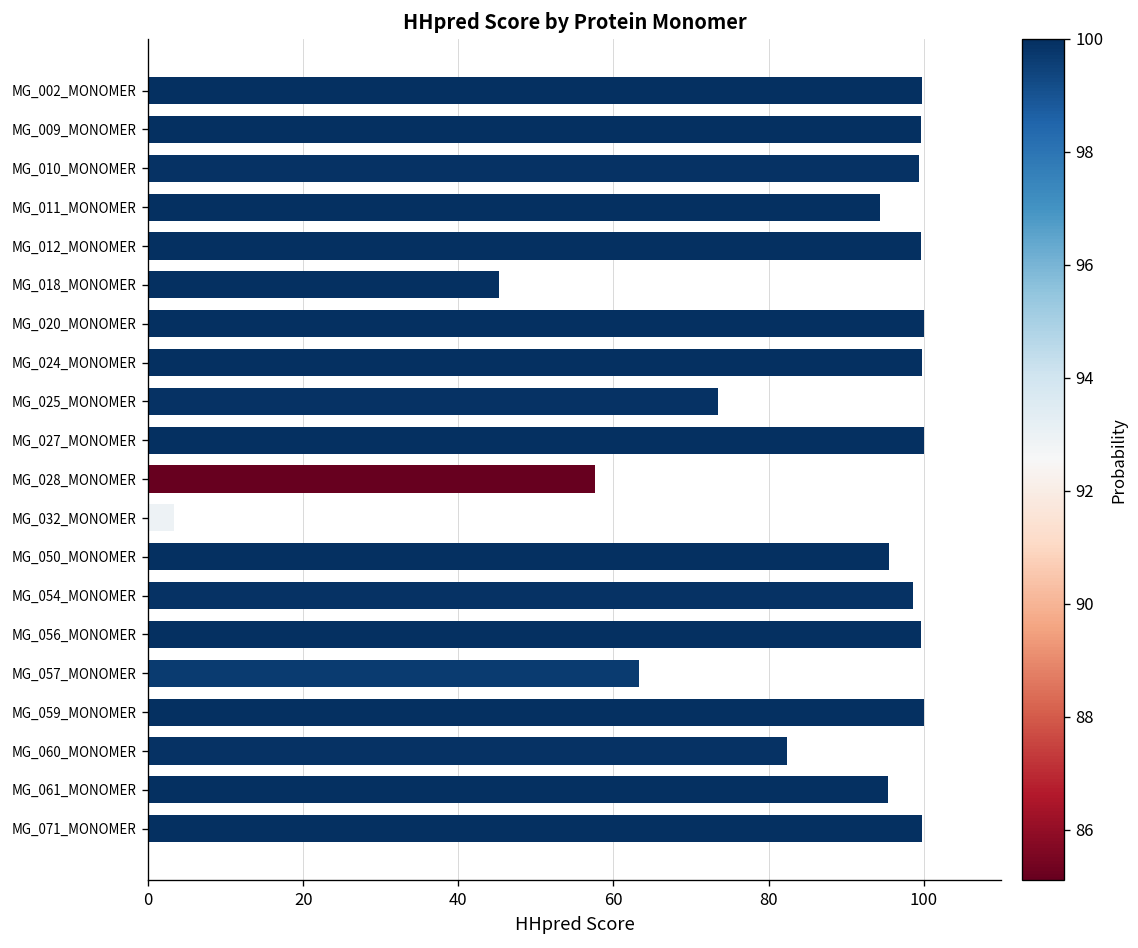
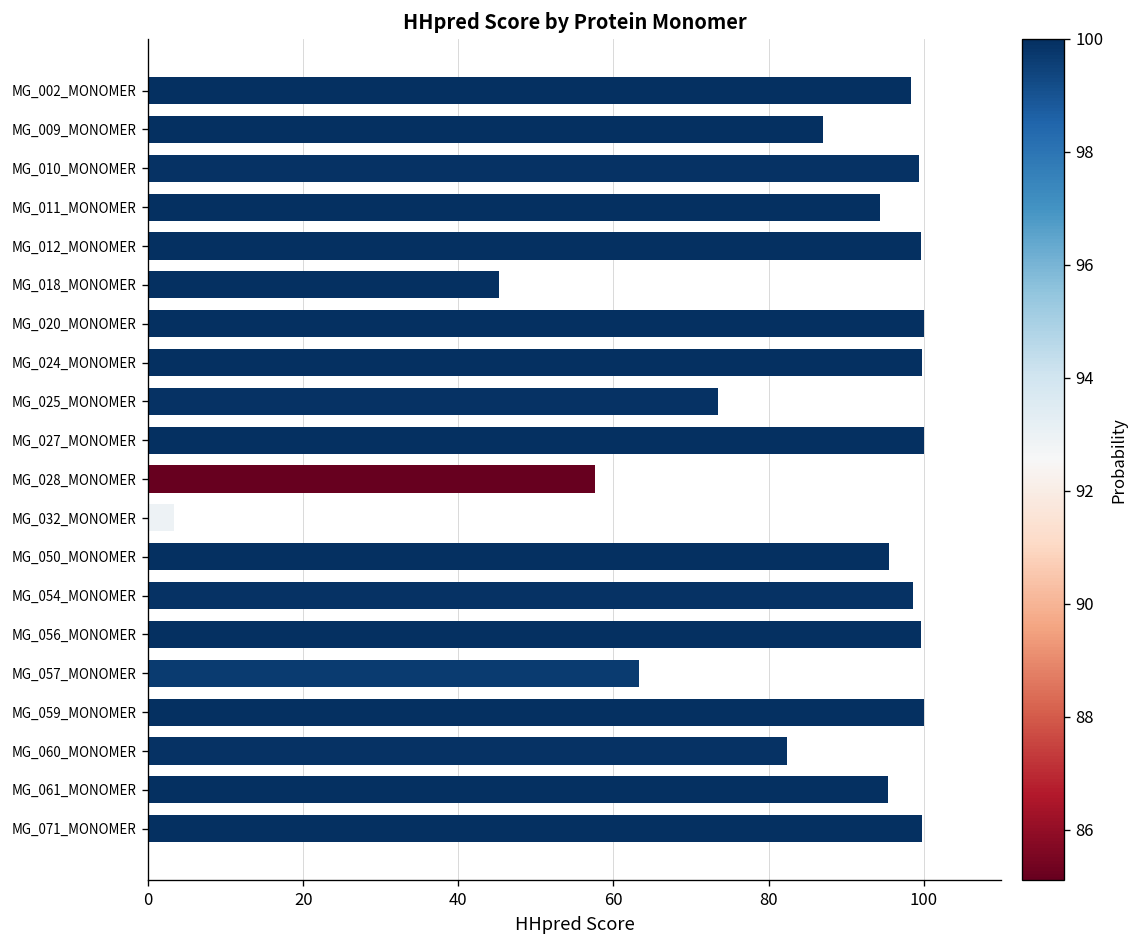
  {
-   "MG_002_MONOMER": 100,
-   "MG_009_MONOMER": 100,
+   "MG_002_MONOMER": 98,
+   "MG_009_MONOMER": 87,
    "MG_010_MONOMER": 99,
    "MG_011_MONOMER": 94,
    "MG_012_MONOMER": 100,
    "MG_018_MONOMER": 45,
    "MG_020_MONOMER": 100,
    "MG_024_MONOMER": 100,
    "MG_025_MONOMER": 73,
    "MG_027_MONOMER": 100,
    "MG_028_MONOMER": 58,
    "MG_032_MONOMER": 3,
    "MG_050_MONOMER": 96,
    "MG_054_MONOMER": 99,
    "MG_056_MONOMER": 100,
    "MG_057_MONOMER": 63,
    "MG_059_MONOMER": 100,
    "MG_060_MONOMER": 82,
    "MG_061_MONOMER": 95,
    "MG_071_MONOMER": 100
  }
